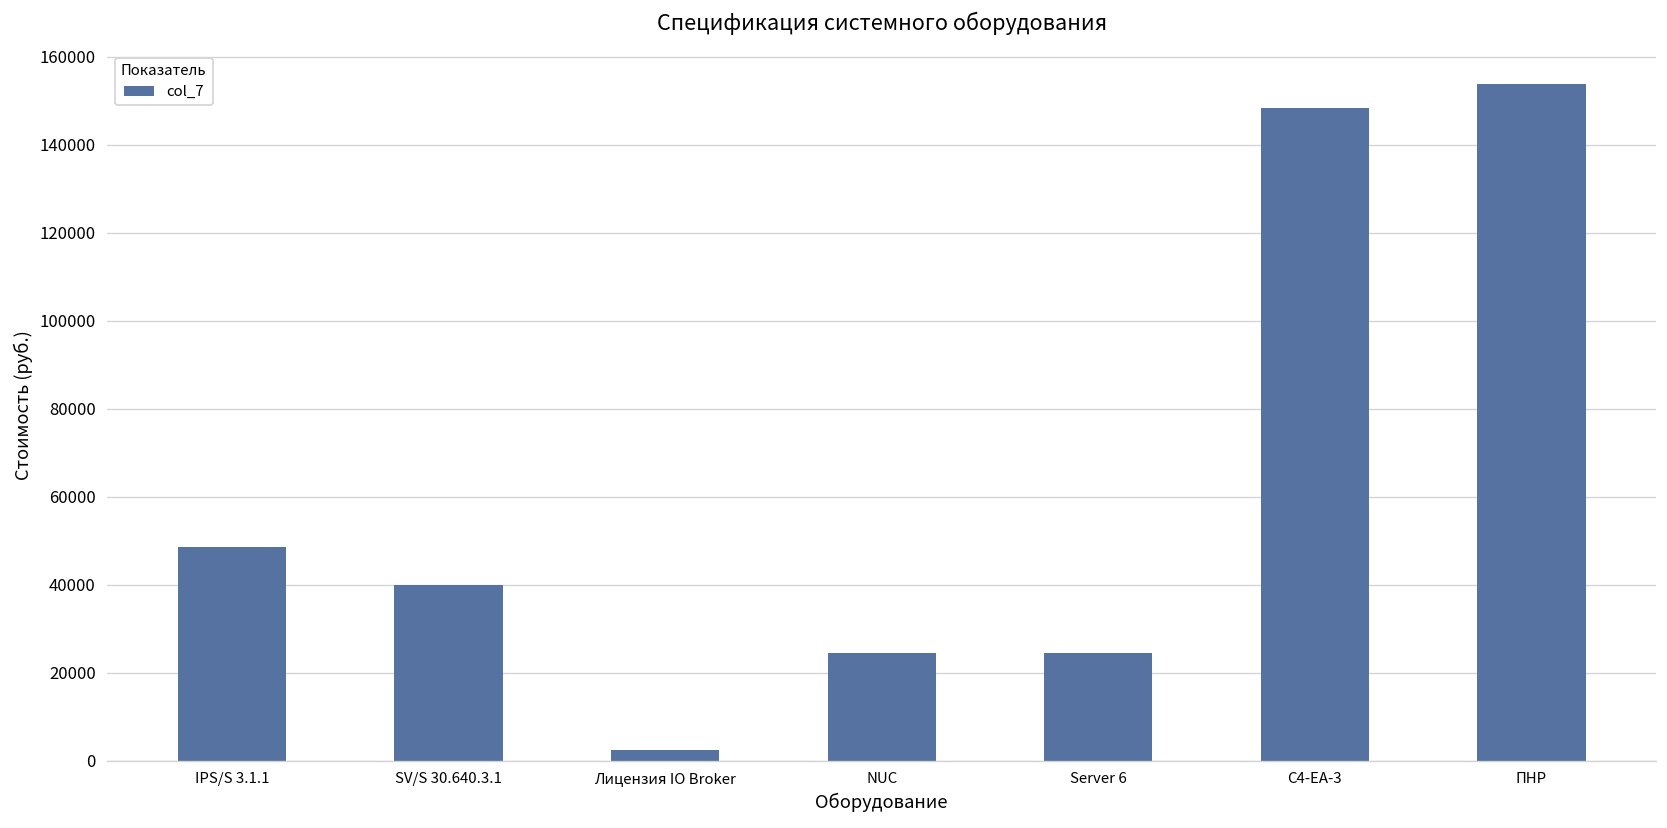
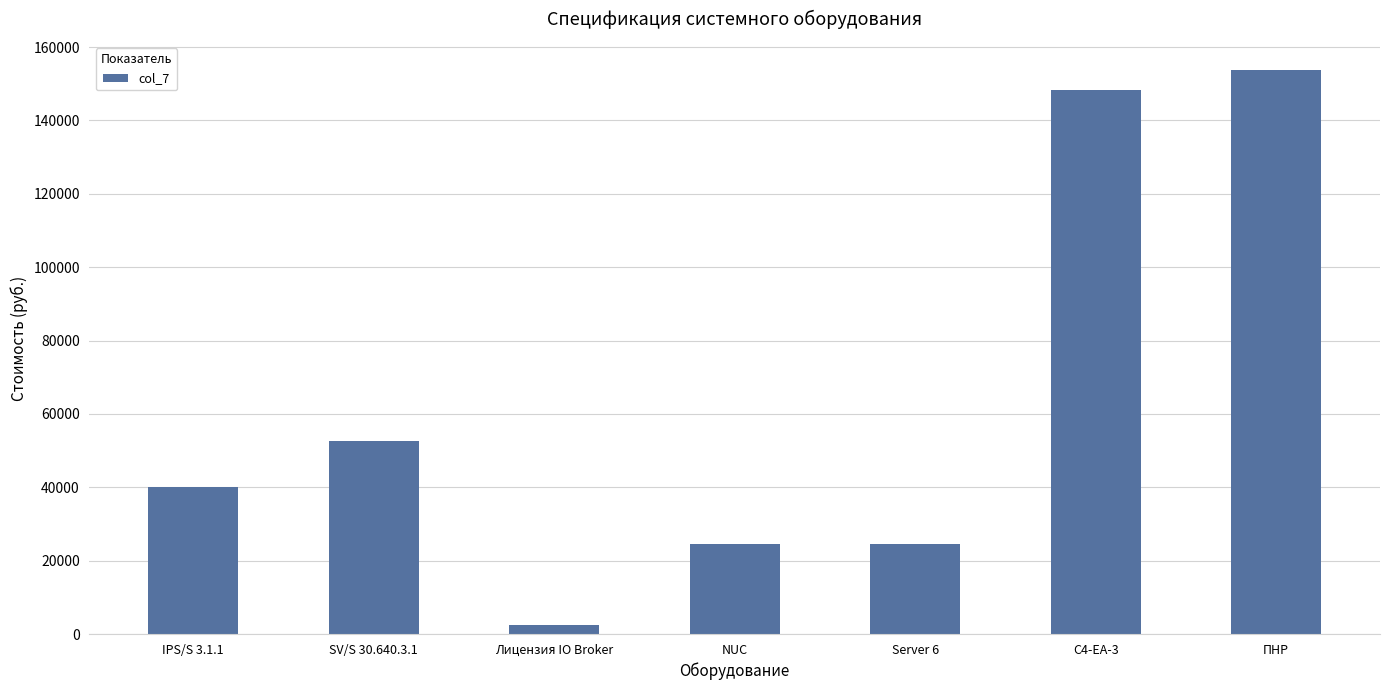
  {
-   "IPS/S 3.1.1": 49000,
-   "SV/S 30.640.3.1": 40000,
+   "IPS/S 3.1.1": 40000,
+   "SV/S 30.640.3.1": 53000,
    "Лицензия IO Broker": 3000,
    "NUC": 24000,
    "Server 6": 25000,
    "C4-EA-3": 148000,
    "ПНР": 154000
  }
